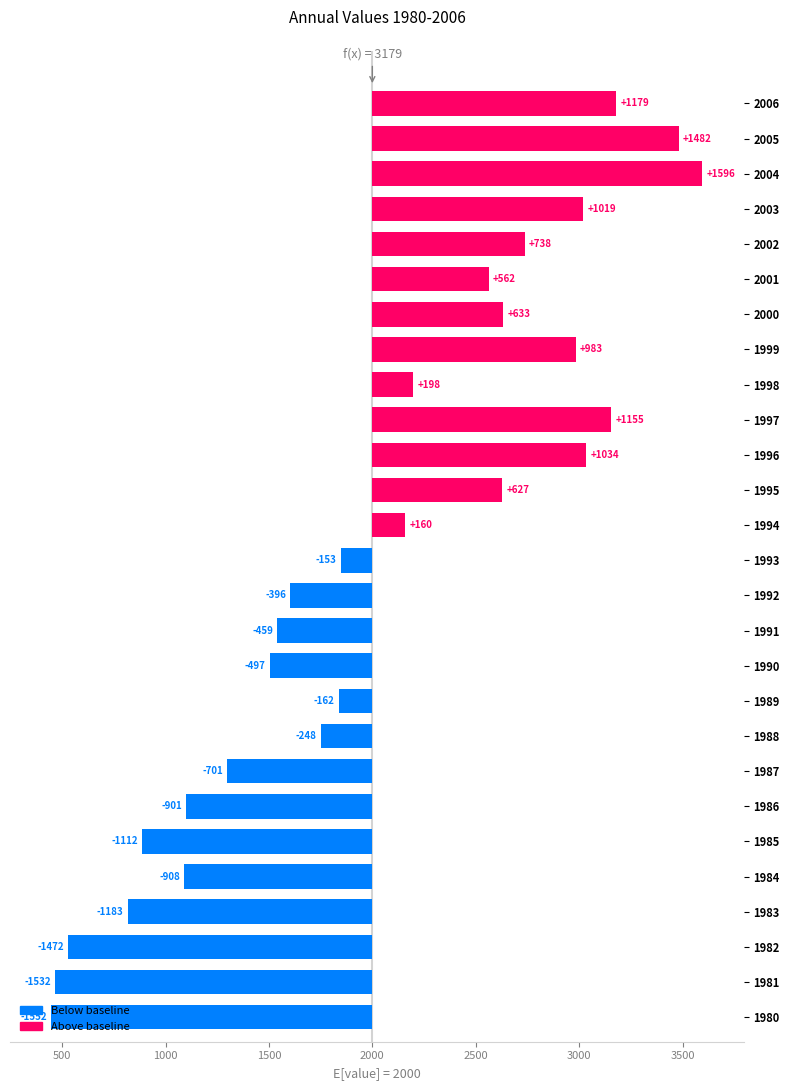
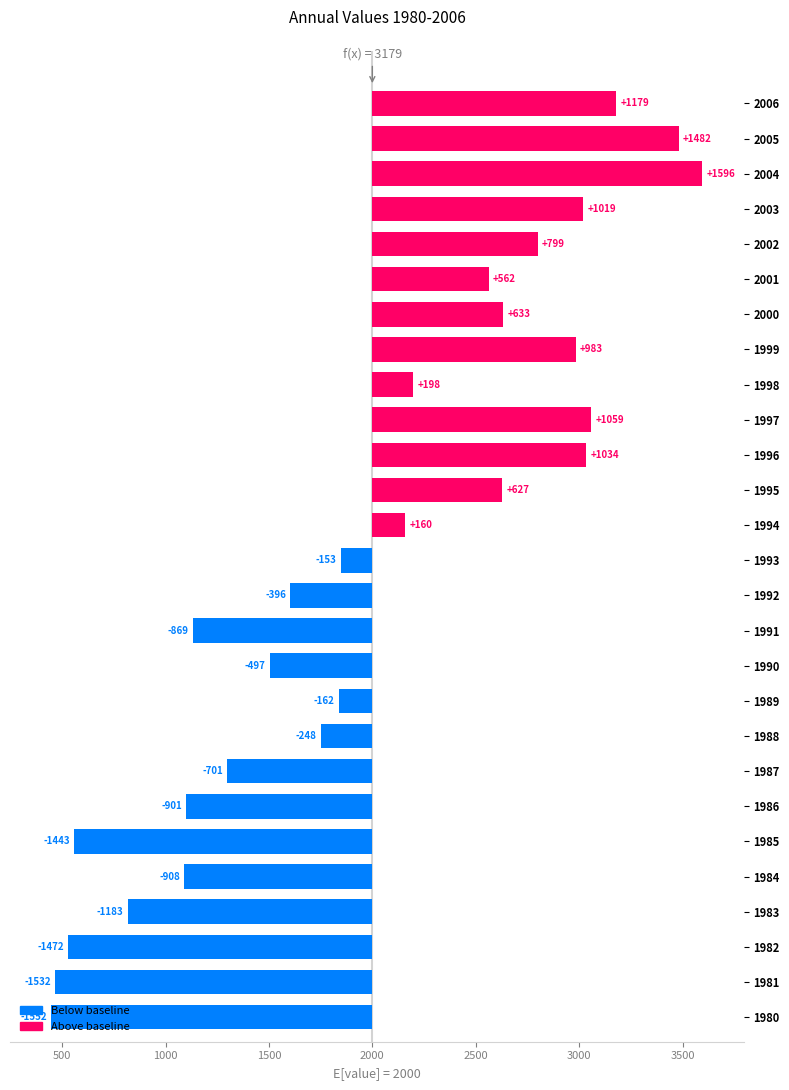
  {
    "2006": "+1179",
    "2005": "+1482",
    "2004": "+1596",
    "2003": "+1019",
-   "2002": "+738",
+   "2002": "+799",
    "2001": "+562",
    "2000": "+633",
    "1999": "+983",
    "1998": "+198",
-   "1997": "+1155",
+   "1997": "+1059",
    "1996": "+1034",
    "1995": "+627",
    "1994": "+160",
    "1993": "-153",
    "1992": "-396",
-   "1991": "-459",
+   "1991": "-869",
    "1990": "-497",
    "1989": "-162",
    "1988": "-248",
    "1987": "-701",
    "1986": "-901",
-   "1985": "-1112",
+   "1985": "-1443",
    "1984": "-908",
    "1983": "-1183",
    "1982": "-1472",
    "1981": "-1532",
    "1980": "-1552"
  }
